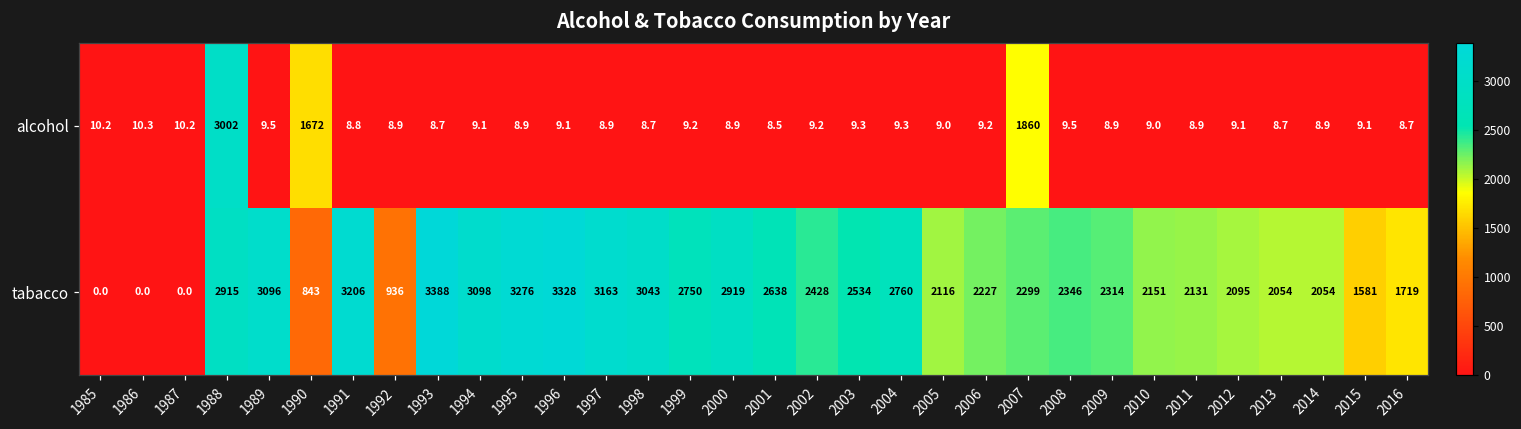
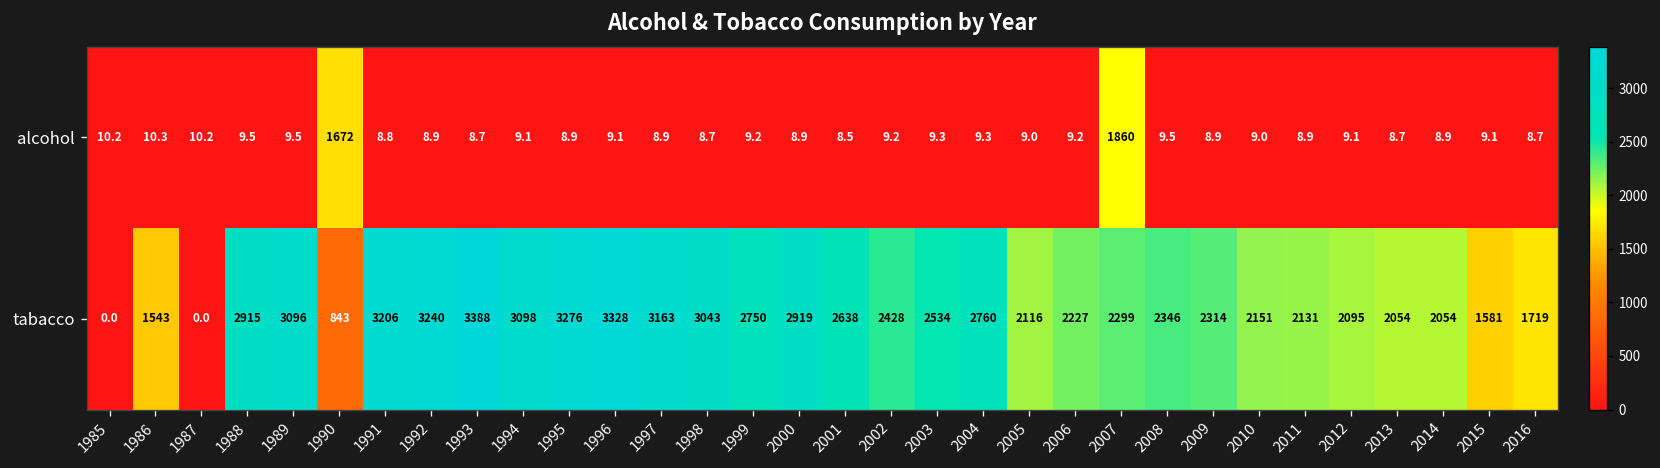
  {
    "alcohol": {
      "1985": 10.2,
      "1986": 10.3,
      "1987": 10.2,
-     "1988": 3002,
+     "1988": 9.5,
      "1989": 9.5,
      "1990": 1672,
      "1991": 8.8,
      "1992": 8.9,
      "1993": 8.7,
      "1994": 9.1,
      "1995": 8.9,
      "1996": 9.1,
      "1997": 8.9,
      "1998": 8.7,
      "1999": 9.2,
      "2000": 8.9,
      "2001": 8.5,
      "2002": 9.2,
      "2003": 9.3,
      "2004": 9.3,
      "2005": 9.0,
      "2006": 9.2,
      "2007": 1860,
      "2008": 9.5,
      "2009": 8.9,
      "2010": 9.0,
      "2011": 8.9,
      "2012": 9.1,
      "2013": 8.7,
      "2014": 8.9,
      "2015": 9.1,
      "2016": 8.7
    },
    "tabacco": {
      "1985": 0.0,
-     "1986": 0.0,
+     "1986": 1543,
      "1987": 0.0,
      "1988": 2915,
      "1989": 3096,
      "1990": 843,
      "1991": 3206,
-     "1992": 936,
+     "1992": 3240,
      "1993": 3388,
      "1994": 3098,
      "1995": 3276,
      "1996": 3328,
      "1997": 3163,
      "1998": 3043,
      "1999": 2750,
      "2000": 2919,
      "2001": 2638,
      "2002": 2428,
      "2003": 2534,
      "2004": 2760,
      "2005": 2116,
      "2006": 2227,
      "2007": 2299,
      "2008": 2346,
      "2009": 2314,
      "2010": 2151,
      "2011": 2131,
      "2012": 2095,
      "2013": 2054,
      "2014": 2054,
      "2015": 1581,
      "2016": 1719
    }
  }
